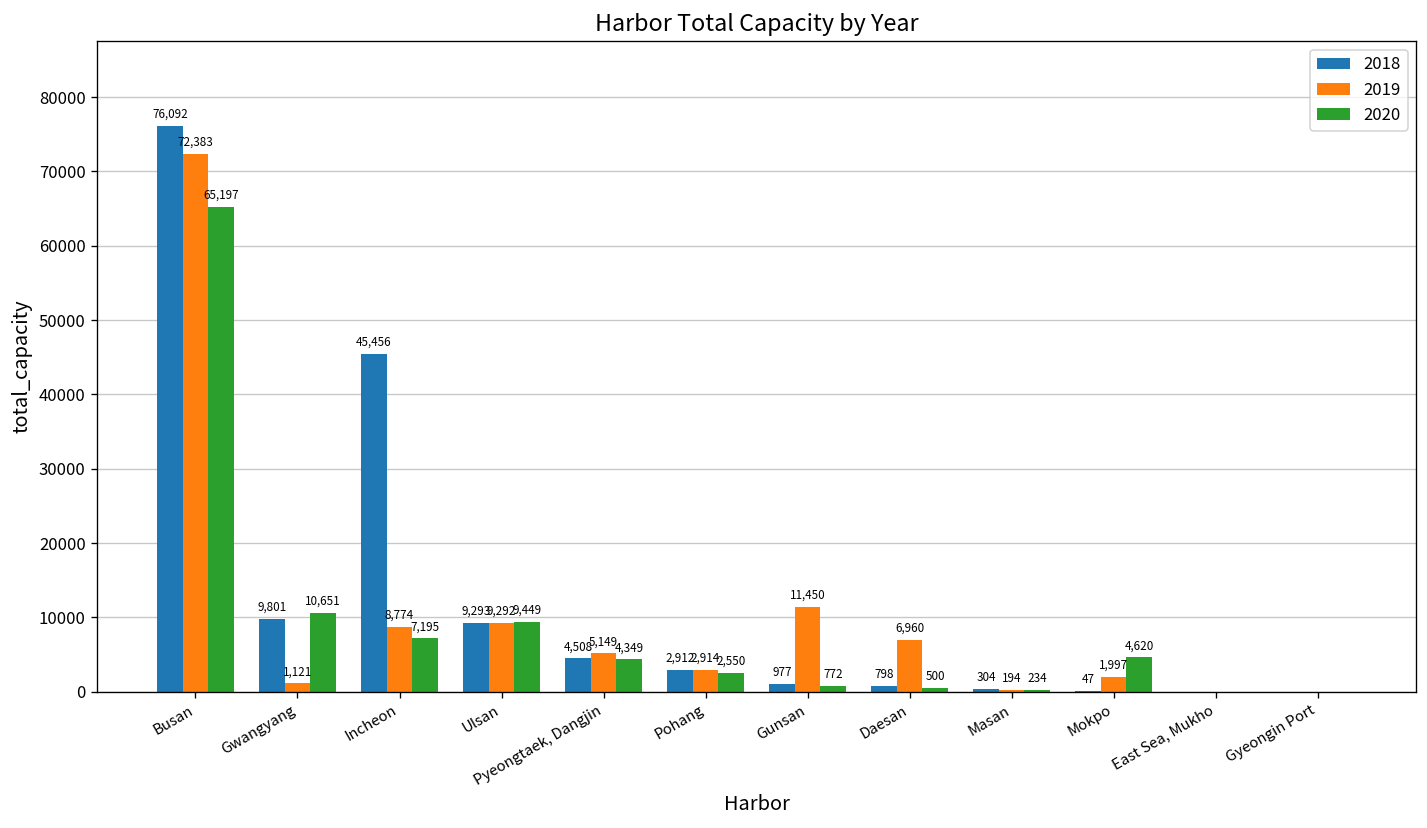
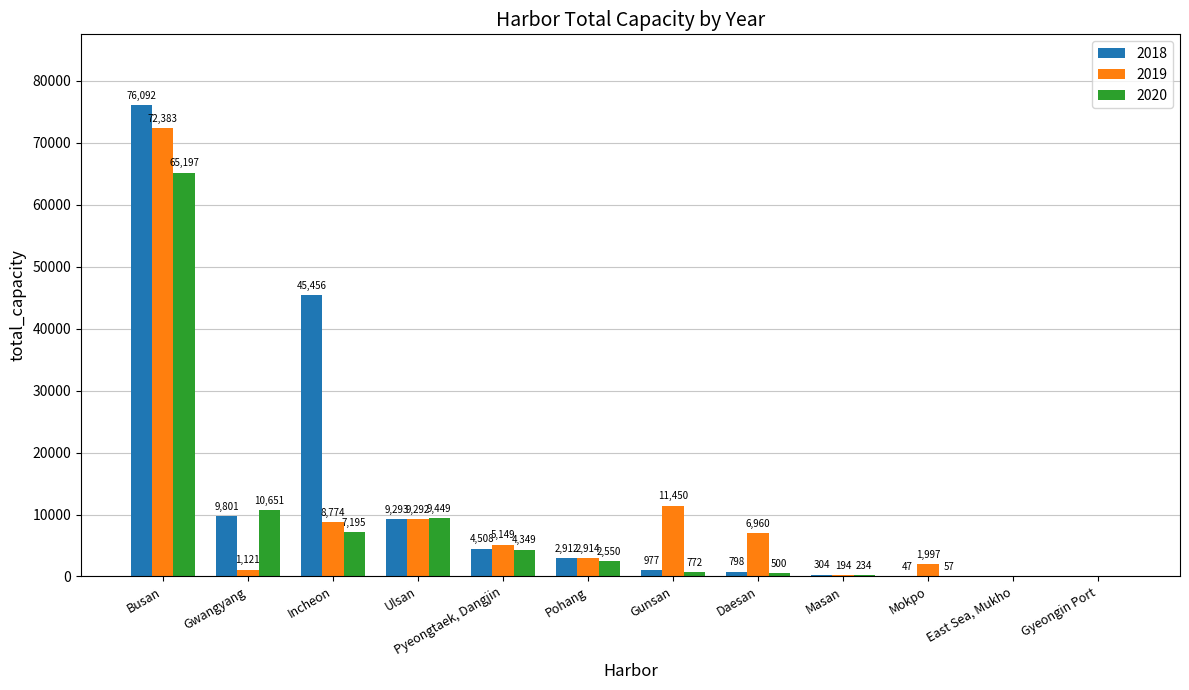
  {
    "2018": {
      "Busan": "76,092",
      "Gwangyang": "9,801",
      "Incheon": "45,456",
      "Ulsan": "9,293",
      "Pyeongtaek, Dangjin": "4,508",
      "Pohang": "2,912",
      "Gunsan": "977",
      "Daesan": "798",
      "Masan": "304",
      "Mokpo": "47"
    },
    "2019": {
      "Busan": "72,383",
      "Gwangyang": "1,121",
      "Incheon": "8,774",
      "Ulsan": "9,292",
      "Pyeongtaek, Dangjin": "5,149",
      "Pohang": "2,914",
      "Gunsan": "11,450",
      "Daesan": "6,960",
      "Masan": "194",
      "Mokpo": "1,997"
    },
    "2020": {
      "Busan": "65,197",
      "Gwangyang": "10,651",
      "Incheon": "7,195",
      "Ulsan": "9,449",
      "Pyeongtaek, Dangjin": "4,349",
      "Pohang": "2,550",
      "Gunsan": "772",
      "Daesan": "500",
      "Masan": "234",
-     "Mokpo": "4,620"
+     "Mokpo": "57"
    }
  }
